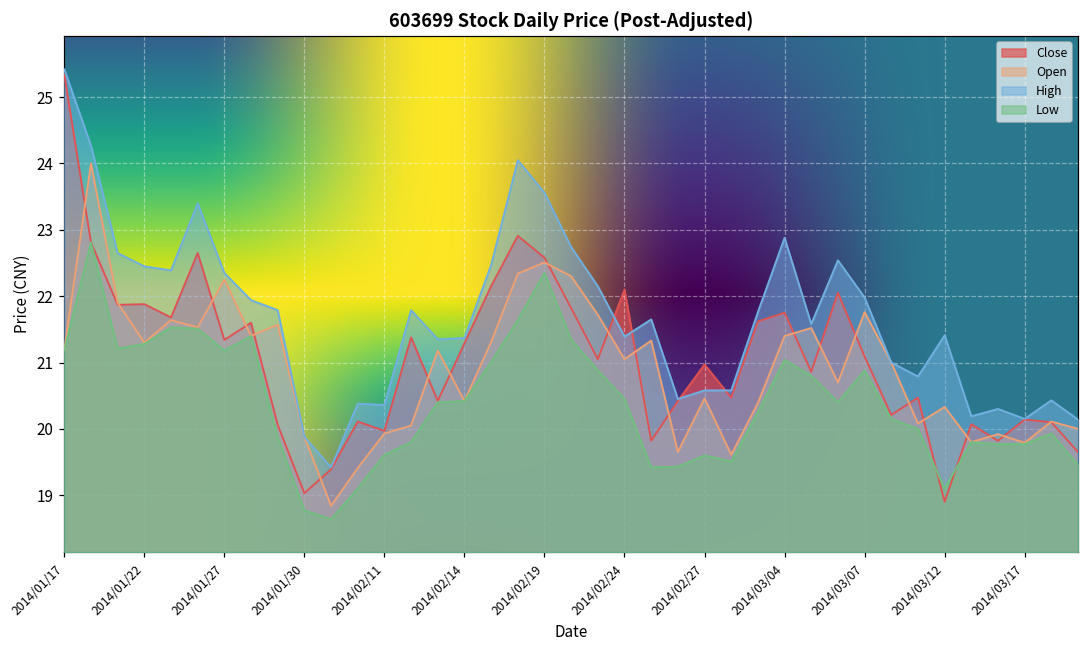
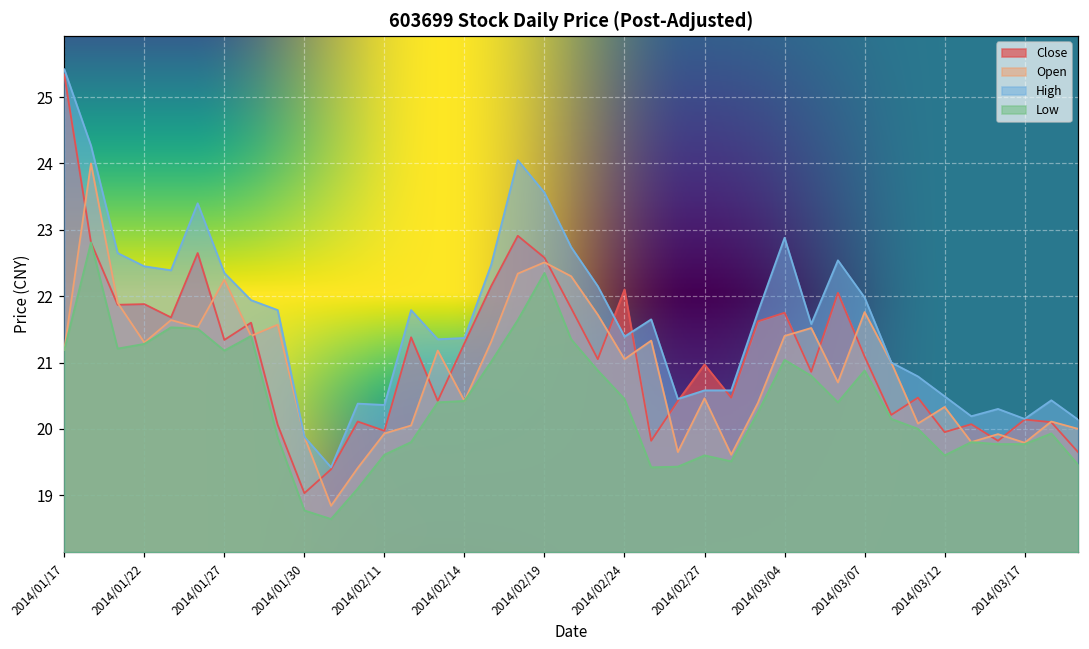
  {
    "Close": {
      "2014/01/17": 25.3,
      "2014/01/22": 21.9,
      "2014/01/27": 21.3,
      "2014/01/30": 19.0,
      "2014/02/14": 21.3,
      "2014/02/19": 22.6,
      "2014/02/24": 22.1,
      "2014/02/27": 21.0,
      "2014/03/04": 21.8,
      "2014/03/07": 21.1,
-     "2014/03/12": 18.9
+     "2014/03/12": 20.0
    },
    "Open": {
      "2014/01/27": 22.3,
      "2014/02/19": 22.5,
      "2014/02/24": 21.1,
      "2014/02/27": 20.5,
      "2014/03/04": 21.4,
      "2014/03/07": 21.8,
      "2014/03/12": 20.3
    },
    "High": {
      "2014/01/17": 25.4,
      "2014/01/22": 22.5,
      "2014/01/27": 22.4,
      "2014/02/11": 20.4,
      "2014/02/14": 21.4,
      "2014/02/19": 23.6,
      "2014/02/24": 21.4,
      "2014/02/27": 20.6,
      "2014/03/04": 22.9,
      "2014/03/07": 22.0,
-     "2014/03/12": 21.4
+     "2014/03/12": 20.5
    },
    "Low": {
      "2014/01/27": 21.2,
      "2014/01/30": 18.8,
      "2014/02/11": 19.6,
      "2014/02/19": 22.4,
      "2014/02/24": 20.5,
      "2014/02/27": 19.6,
      "2014/03/04": 21.0,
      "2014/03/07": 20.9,
-     "2014/03/12": 19.1
+     "2014/03/12": 19.6
    }
  }
